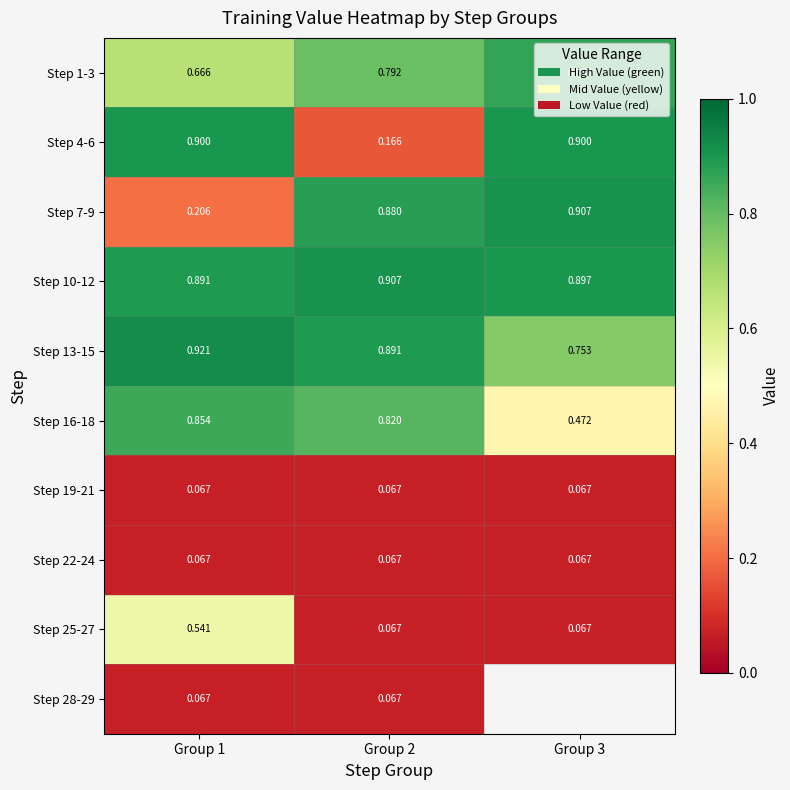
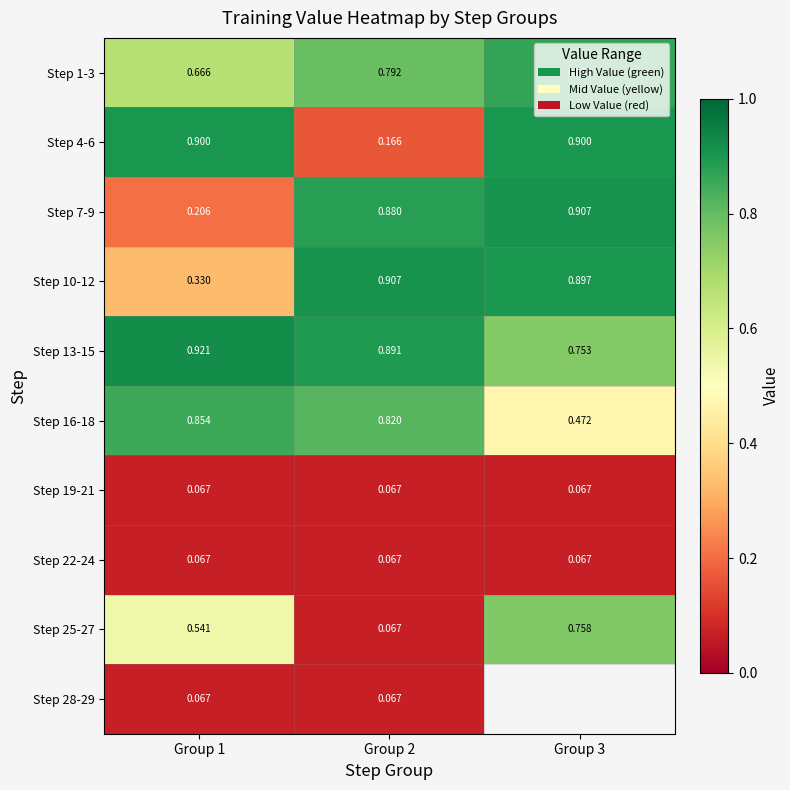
  {
    "Step 1-3": {
      "Group 1": 0.666,
      "Group 2": 0.792
    },
    "Step 4-6": {
      "Group 1": 0.900,
      "Group 2": 0.166,
      "Group 3": 0.900
    },
    "Step 7-9": {
      "Group 1": 0.206,
      "Group 2": 0.880,
      "Group 3": 0.907
    },
    "Step 10-12": {
-     "Group 1": 0.891,
+     "Group 1": 0.330,
      "Group 2": 0.907,
      "Group 3": 0.897
    },
    "Step 13-15": {
      "Group 1": 0.921,
      "Group 2": 0.891,
      "Group 3": 0.753
    },
    "Step 16-18": {
      "Group 1": 0.854,
      "Group 2": 0.820,
      "Group 3": 0.472
    },
    "Step 19-21": {
      "Group 1": 0.067,
      "Group 2": 0.067,
      "Group 3": 0.067
    },
    "Step 22-24": {
      "Group 1": 0.067,
      "Group 2": 0.067,
      "Group 3": 0.067
    },
    "Step 25-27": {
      "Group 1": 0.541,
      "Group 2": 0.067,
-     "Group 3": 0.067
+     "Group 3": 0.758
    },
    "Step 28-29": {
      "Group 1": 0.067,
      "Group 2": 0.067
    }
  }
